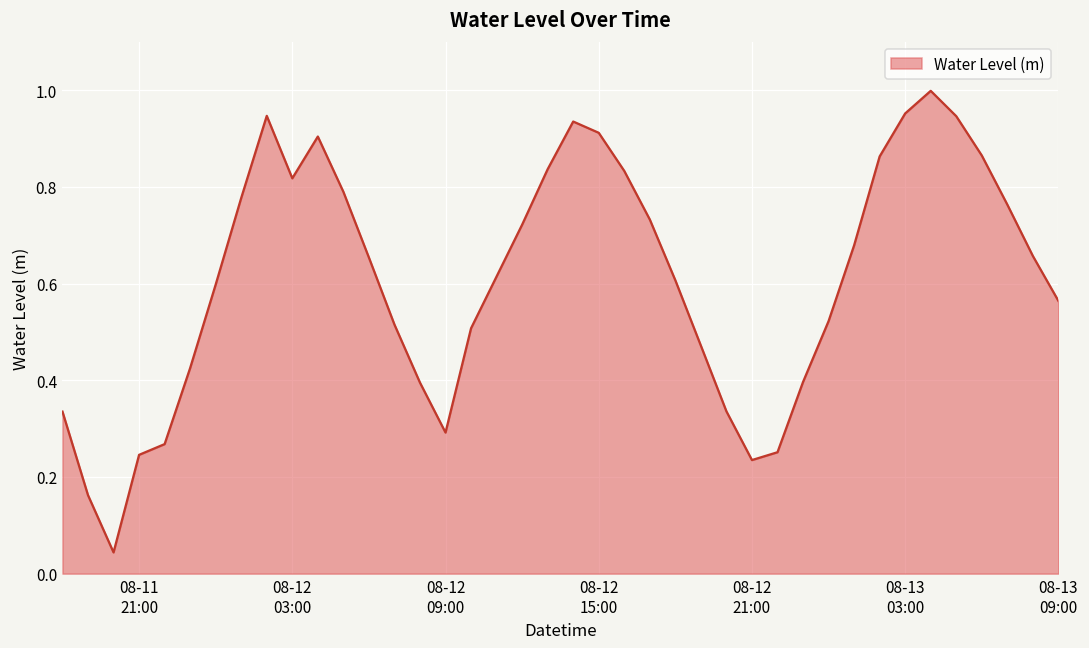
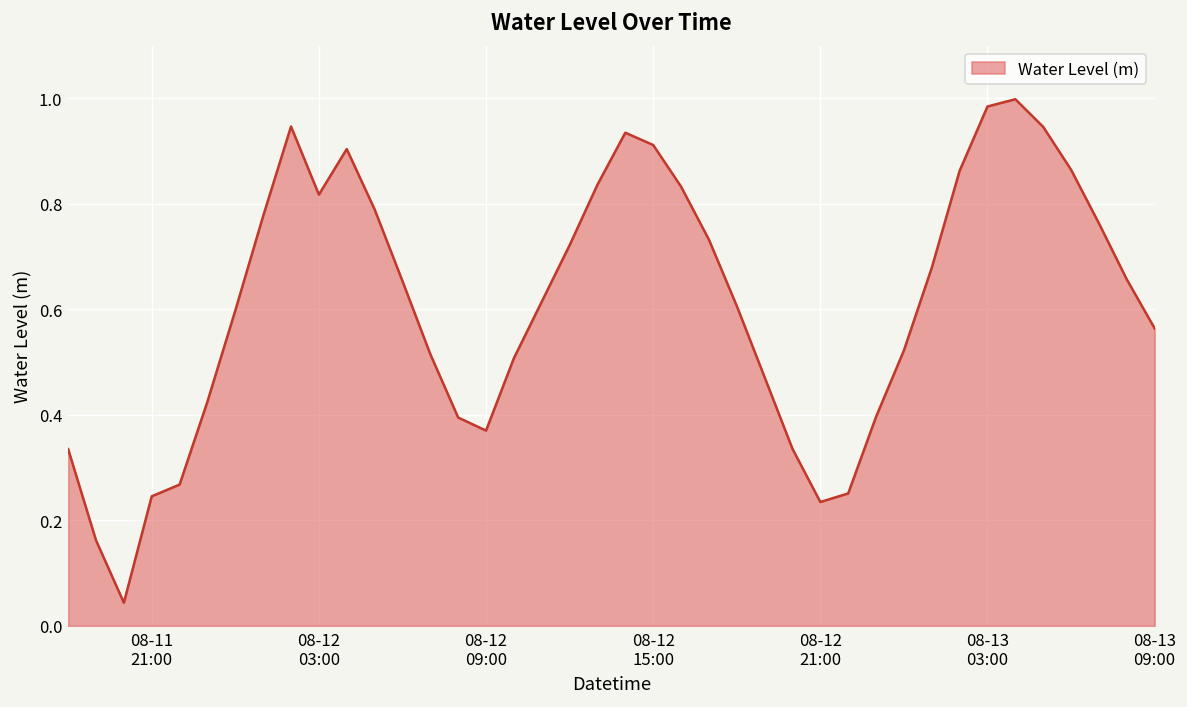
  {
    "08-11 21:00": 0.25,
    "08-12 03:00": 0.82,
-   "08-12 09:00": 0.29,
+   "08-12 09:00": 0.37,
    "08-12 15:00": 0.91,
    "08-12 21:00": 0.23,
-   "08-13 03:00": 0.95,
+   "08-13 03:00": 0.98,
    "08-13 09:00": 0.56
  }
